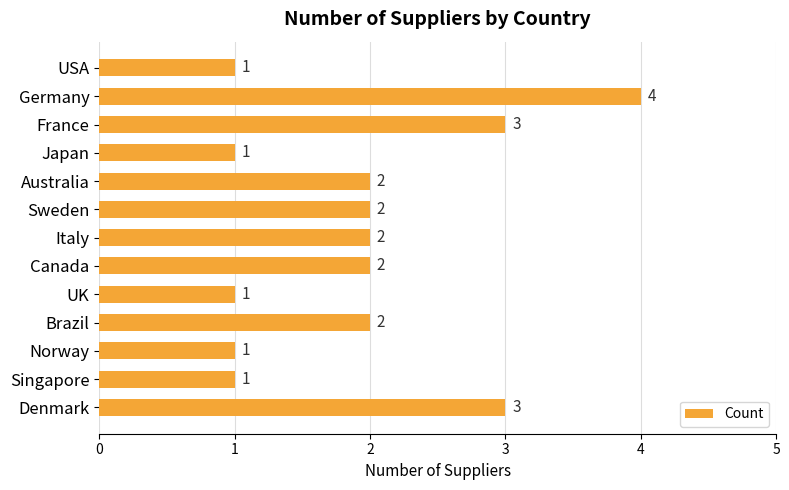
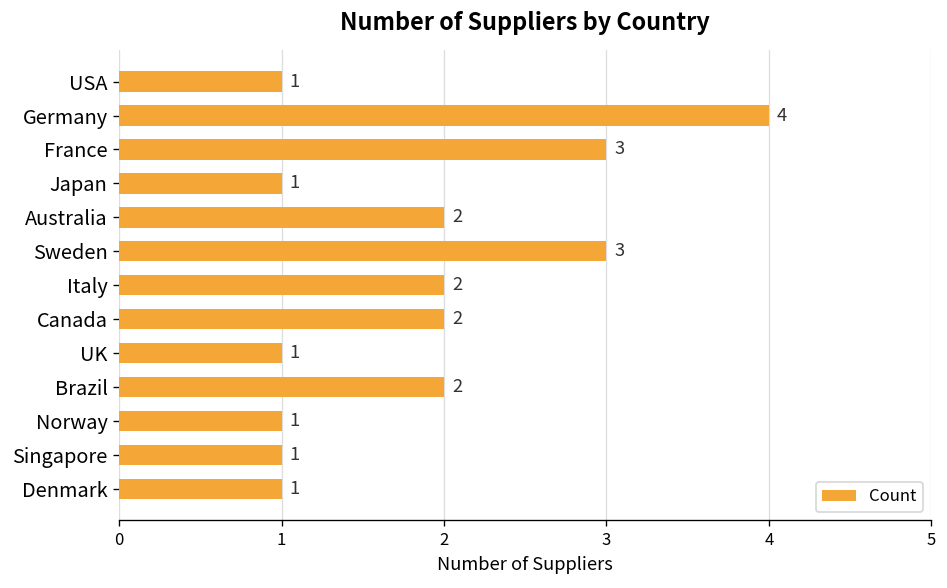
  {
    "USA": 1,
    "Germany": 4,
    "France": 3,
    "Japan": 1,
    "Australia": 2,
-   "Sweden": 2,
+   "Sweden": 3,
    "Italy": 2,
    "Canada": 2,
    "UK": 1,
    "Brazil": 2,
    "Norway": 1,
    "Singapore": 1,
-   "Denmark": 3
+   "Denmark": 1
  }
